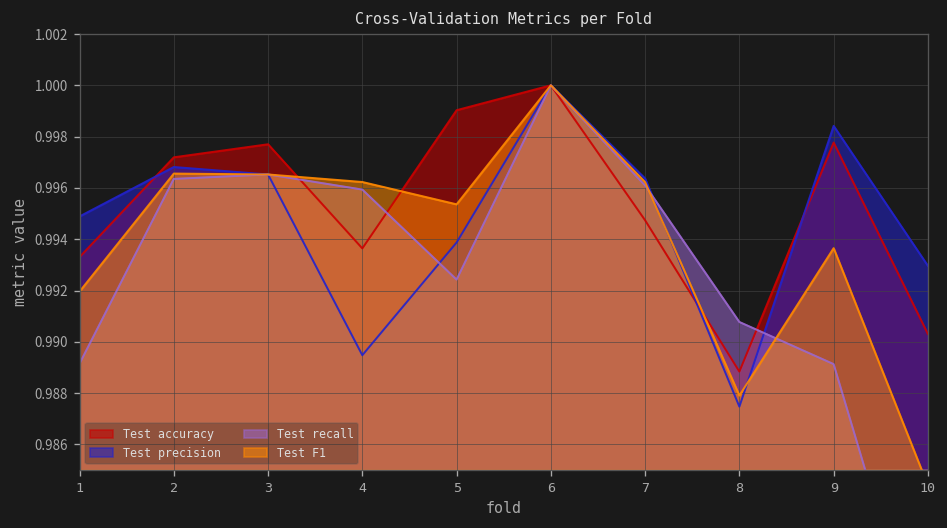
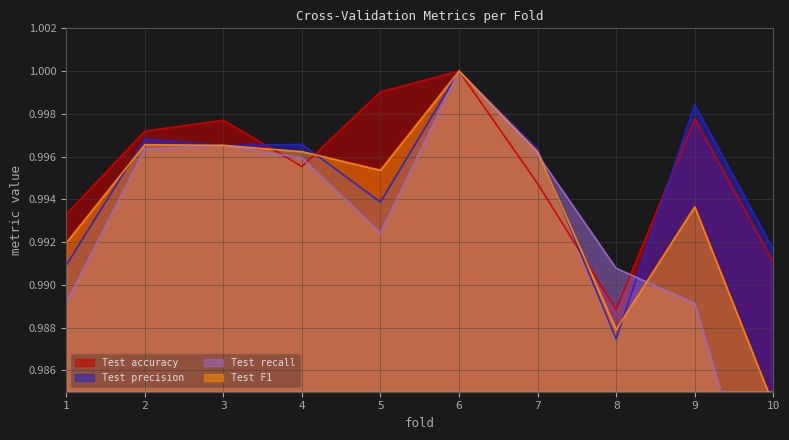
  {
    "Test accuracy": {
      "1": 0.9933,
      "2": 0.9972,
      "3": 0.9977,
-     "4": 0.9936,
+     "4": 0.9955,
      "5": 0.9990,
      "7": 0.9947,
      "8": 0.9888,
      "9": 0.9978,
-     "10": 0.9903
+     "10": 0.9911
    },
    "Test precision": {
-     "1": 0.9949,
+     "1": 0.9909,
      "2": 0.9968,
-     "4": 0.9895,
+     "4": 0.9966,
      "5": 0.9939,
      "7": 0.9964,
      "8": 0.9875,
      "9": 0.9984,
-     "10": 0.9930
+     "10": 0.9917
    }
  }
